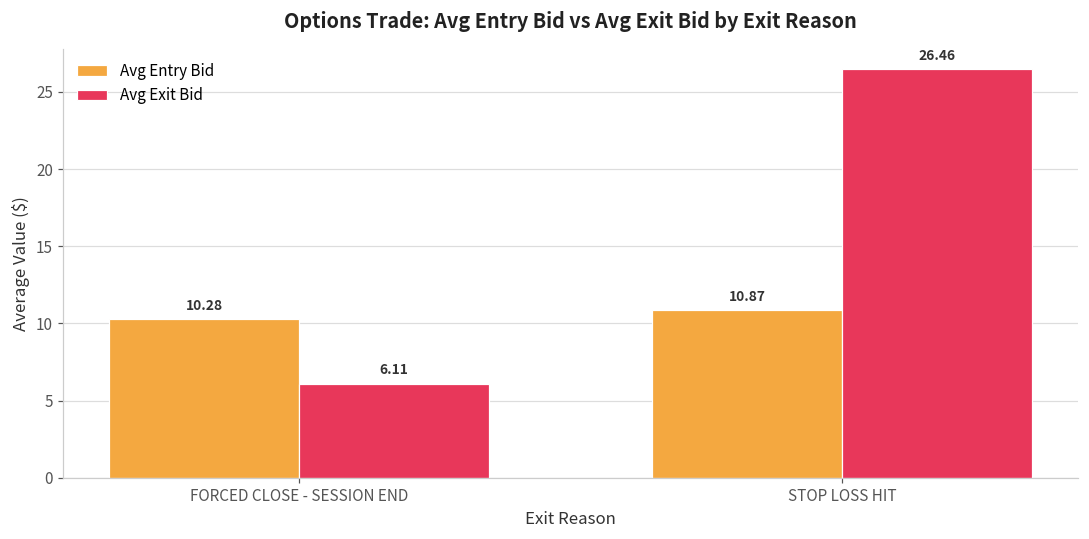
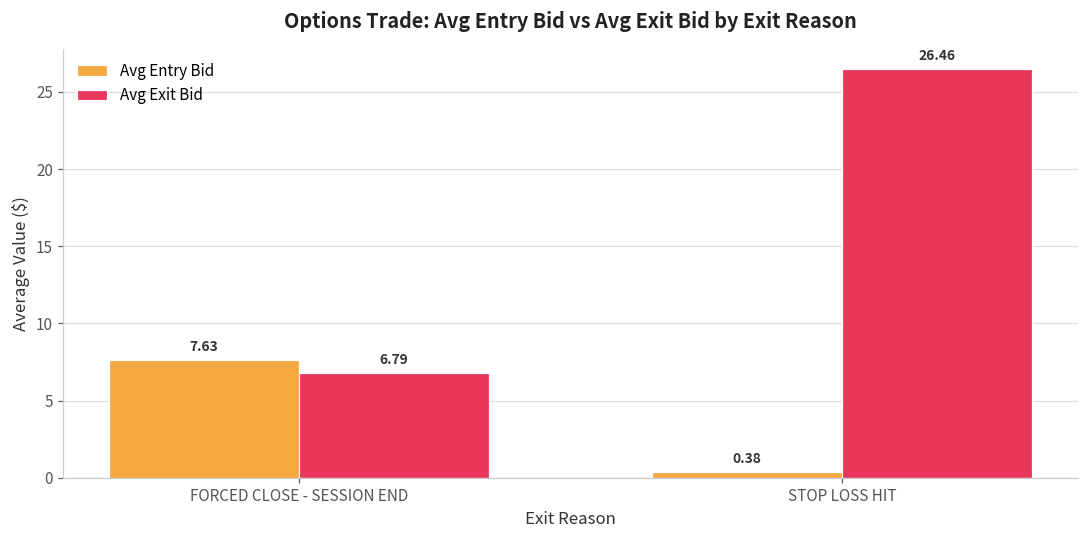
  {
    "Avg Entry Bid": {
-     "FORCED CLOSE - SESSION END": 10.28,
-     "STOP LOSS HIT": 10.87
+     "FORCED CLOSE - SESSION END": 7.63,
+     "STOP LOSS HIT": 0.38
    },
    "Avg Exit Bid": {
-     "FORCED CLOSE - SESSION END": 6.11,
+     "FORCED CLOSE - SESSION END": 6.79,
      "STOP LOSS HIT": 26.46
    }
  }
